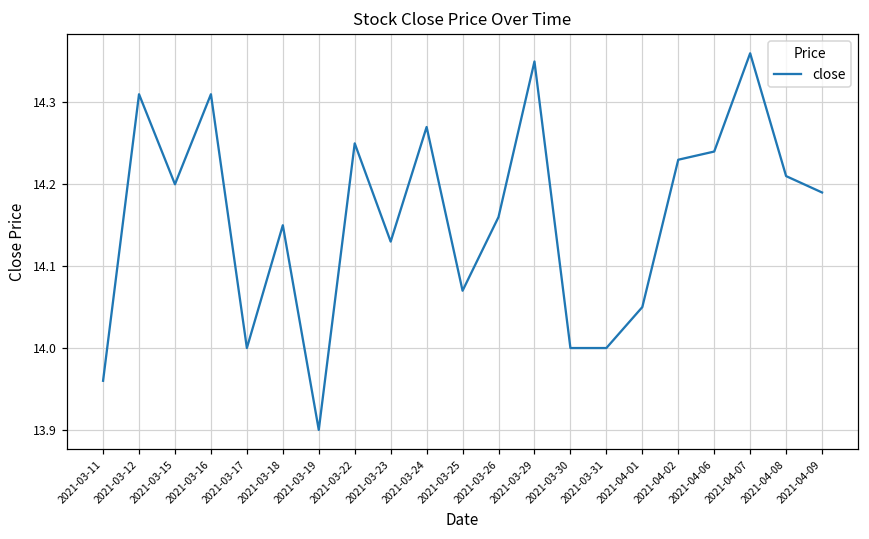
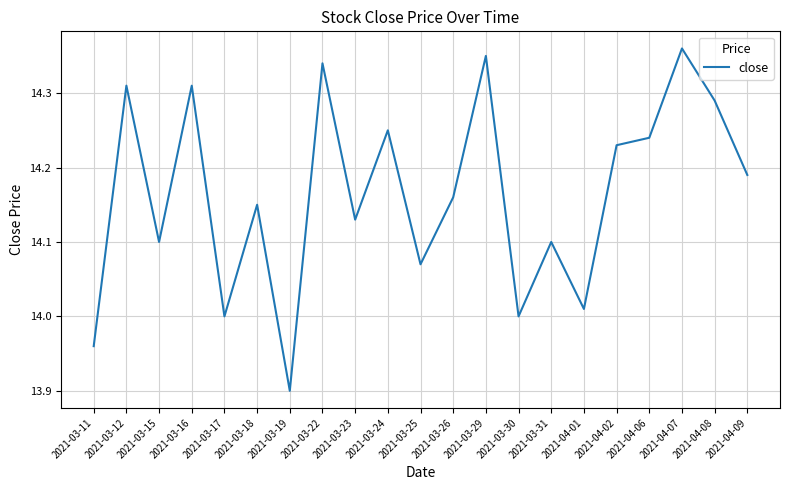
  {
    "2021-03-11": 13.96,
    "2021-03-12": 14.31,
-   "2021-03-15": 14.2,
+   "2021-03-15": 14.1,
    "2021-03-16": 14.31,
    "2021-03-17": 14.00,
    "2021-03-18": 14.15,
    "2021-03-19": 13.90,
-   "2021-03-22": 14.25,
+   "2021-03-22": 14.34,
    "2021-03-23": 14.13,
-   "2021-03-24": 14.27,
+   "2021-03-24": 14.25,
    "2021-03-25": 14.07,
    "2021-03-26": 14.16,
    "2021-03-29": 14.35,
    "2021-03-30": 14.00,
-   "2021-03-31": 14.0,
-   "2021-04-01": 14.05,
+   "2021-03-31": 14.1,
+   "2021-04-01": 14.01,
    "2021-04-02": 14.23,
    "2021-04-06": 14.24,
    "2021-04-07": 14.36,
-   "2021-04-08": 14.21,
+   "2021-04-08": 14.29,
    "2021-04-09": 14.19
  }
